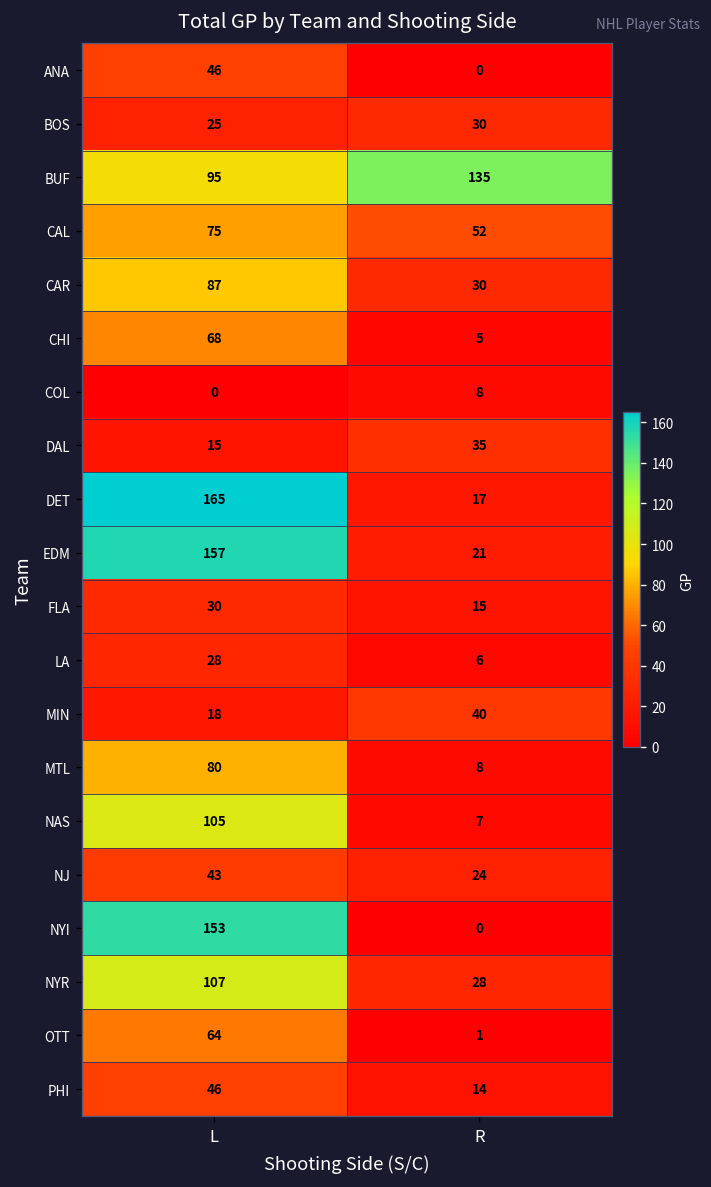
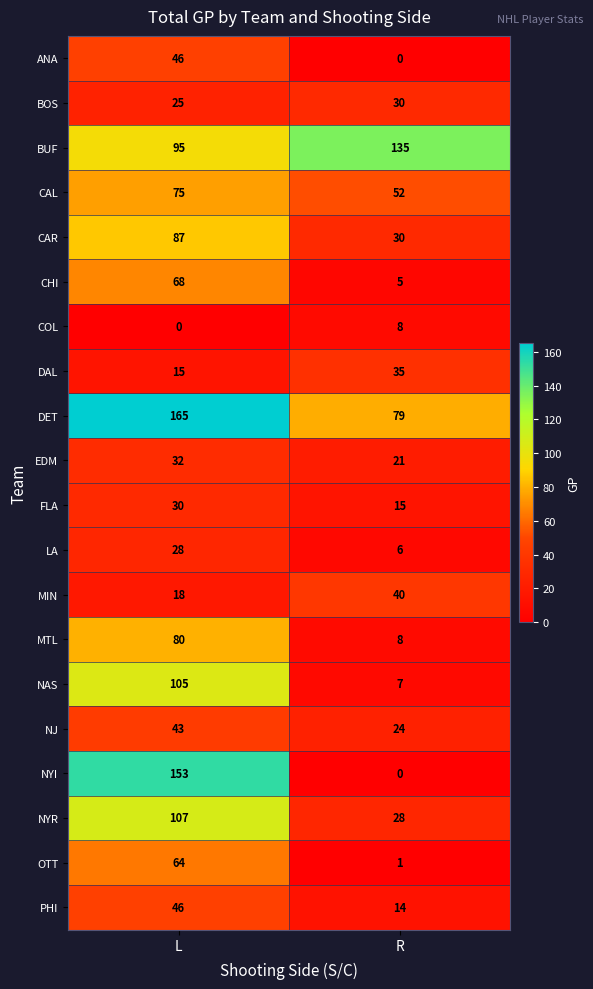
  {
    "ANA": {
      "L": 46,
      "R": 0
    },
    "BOS": {
      "L": 25,
      "R": 30
    },
    "BUF": {
      "L": 95,
      "R": 135
    },
    "CAL": {
      "L": 75,
      "R": 52
    },
    "CAR": {
      "L": 87,
      "R": 30
    },
    "CHI": {
      "L": 68,
      "R": 5
    },
    "COL": {
      "L": 0,
      "R": 8
    },
    "DAL": {
      "L": 15,
      "R": 35
    },
    "DET": {
      "L": 165,
-     "R": 17
+     "R": 79
    },
    "EDM": {
-     "L": 157,
+     "L": 32,
      "R": 21
    },
    "FLA": {
      "L": 30,
      "R": 15
    },
    "LA": {
      "L": 28,
      "R": 6
    },
    "MIN": {
      "L": 18,
      "R": 40
    },
    "MTL": {
      "L": 80,
      "R": 8
    },
    "NAS": {
      "L": 105,
      "R": 7
    },
    "NJ": {
      "L": 43,
      "R": 24
    },
    "NYI": {
      "L": 153,
      "R": 0
    },
    "NYR": {
      "L": 107,
      "R": 28
    },
    "OTT": {
      "L": 64,
      "R": 1
    },
    "PHI": {
      "L": 46,
      "R": 14
    }
  }
